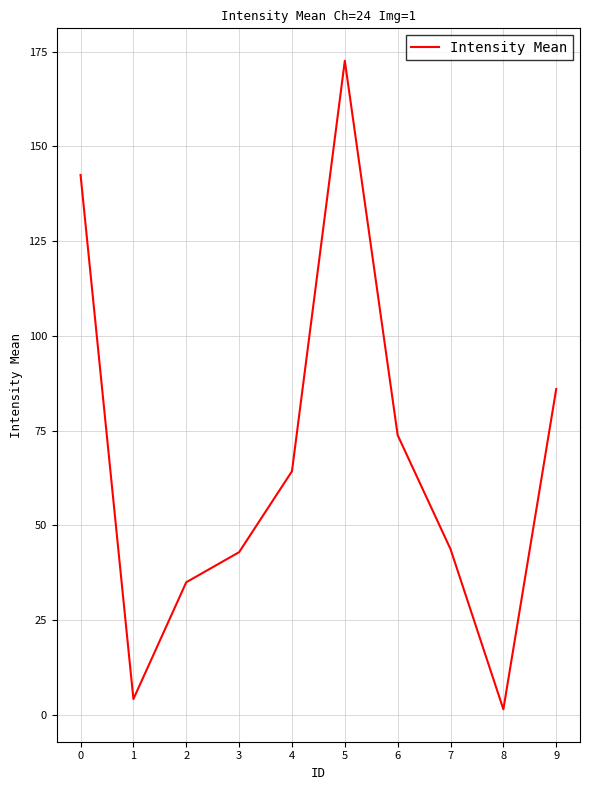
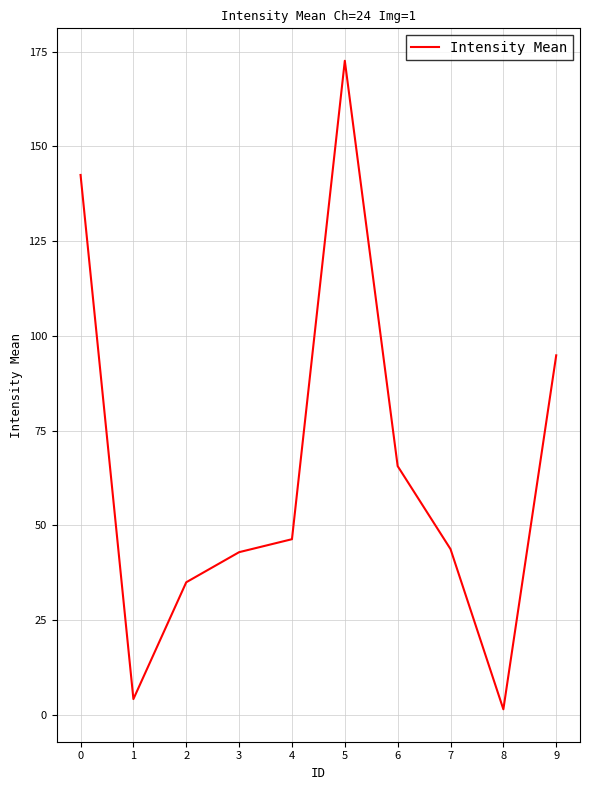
  {
    "0": 142,
    "1": 4,
    "2": 35,
    "3": 43,
-   "4": 64,
+   "4": 46,
    "5": 173,
-   "6": 74,
+   "6": 66,
    "7": 44,
    "8": 1,
-   "9": 86
+   "9": 95
  }
